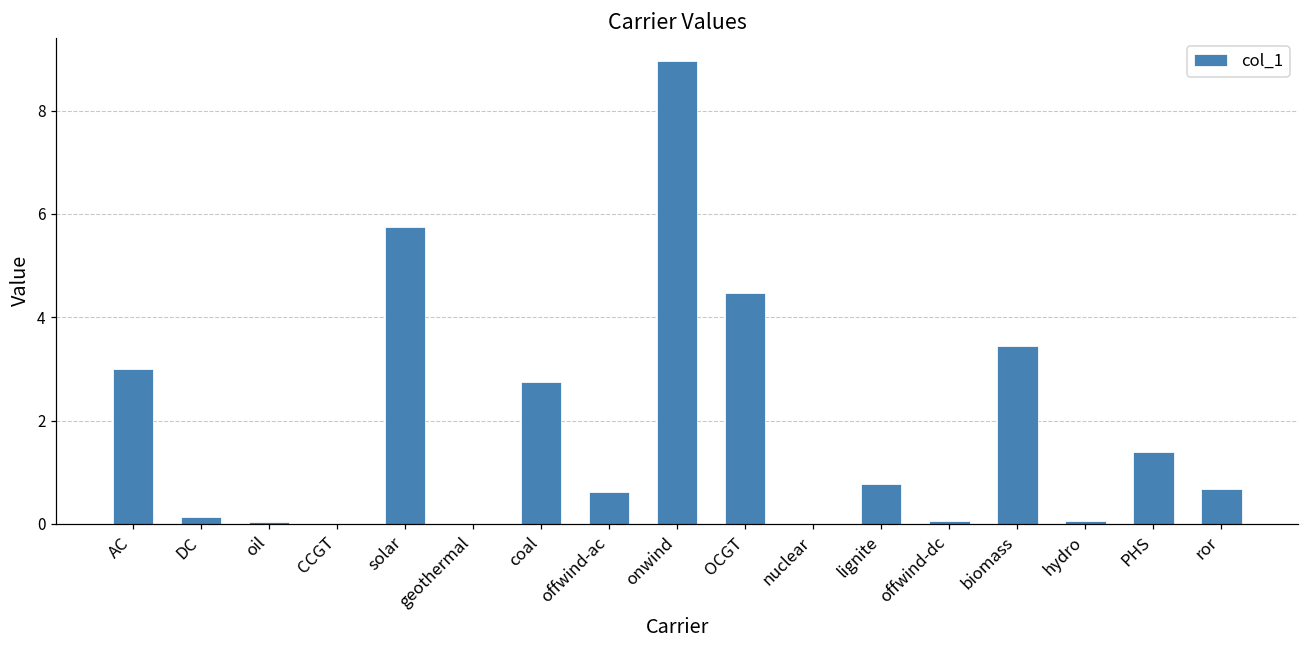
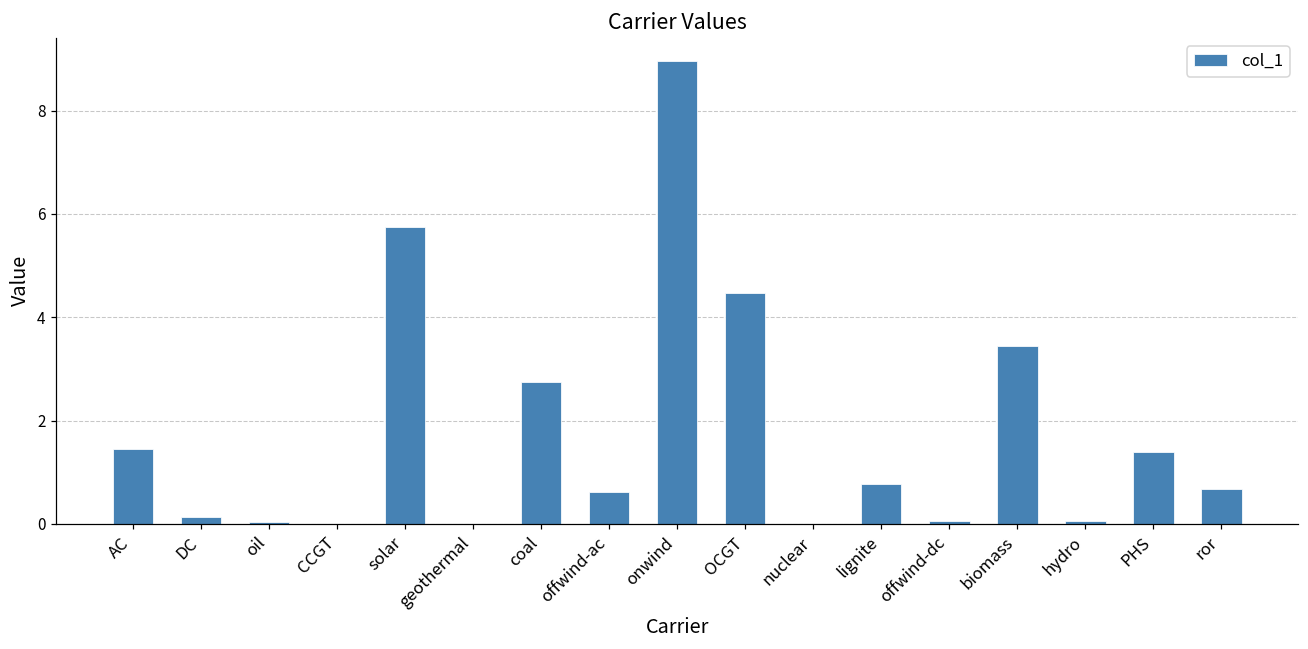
  {
-   "AC": 3.0,
+   "AC": 1.5,
    "DC": 0.1,
    "CCGT": 0.0,
    "solar": 5.8,
    "geothermal": 0.0,
    "coal": 2.8,
    "offwind-ac": 0.6,
    "onwind": 9.0,
    "OCGT": 4.5,
    "nuclear": 0.0,
    "lignite": 0.8,
    "offwind-dc": 0.1,
    "biomass": 3.4,
    "PHS": 1.4,
    "ror": 0.7
  }
